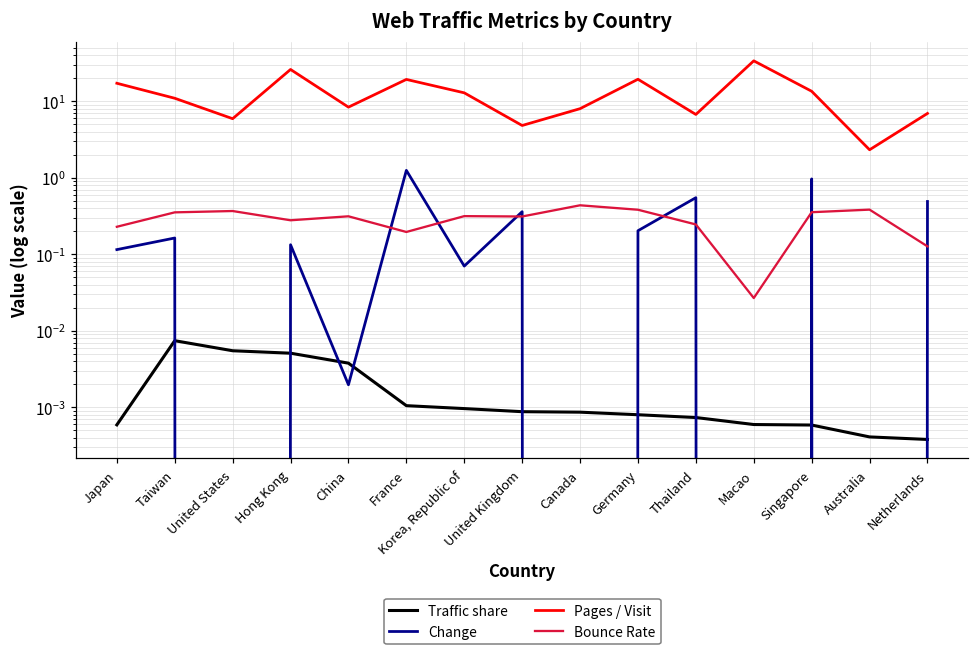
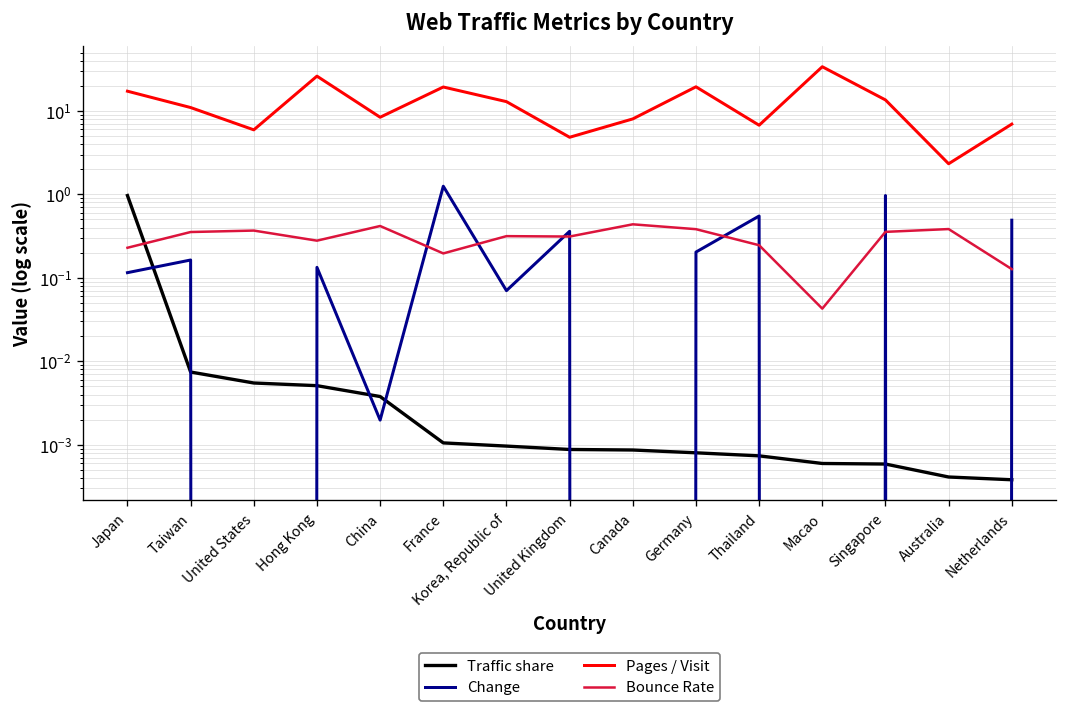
  {
    "Traffic share": {
-     "Japan": 0.0006,
+     "Japan": 1.0,
      "Taiwan": 0.007,
      "United States": 0.006,
      "Hong Kong": 0.005,
      "China": 0.004,
      "France": 0.0011,
      "Korea, Republic of": 0.0010,
      "United Kingdom": 0.0009,
      "Canada": 0.0009,
      "Germany": 0.0008,
      "Thailand": 0.0007,
      "Macao": 0.0006,
      "Singapore": 0.0006,
      "Australia": 0.0004,
      "Netherlands": 0.0004
    },
    "Change": {
      "Japan": 0.12,
      "Taiwan": 0.16,
      "Hong Kong": 0.13,
      "China": 0.0020,
      "France": 1.3,
      "Korea, Republic of": 0.07,
      "United Kingdom": 0.4,
      "Germany": 0.20,
      "Thailand": 0.6,
      "Singapore": 1.0,
      "Netherlands": 0.5
    },
    "Pages / Visit": {
      "Japan": 17,
      "Taiwan": 11,
      "United States": 6,
      "Hong Kong": 26,
      "China": 8,
      "France": 19,
      "Korea, Republic of": 13,
      "United Kingdom": 5,
      "Canada": 8,
      "Germany": 19,
      "Thailand": 7,
      "Macao": 30,
      "Singapore": 14,
      "Australia": 2.3,
      "Netherlands": 7
    },
    "Bounce Rate": {
      "Japan": 0.23,
      "Taiwan": 0.4,
      "United States": 0.4,
      "Hong Kong": 0.28,
-     "China": 0.3,
+     "China": 0.4,
      "France": 0.20,
      "Korea, Republic of": 0.3,
      "United Kingdom": 0.3,
      "Canada": 0.4,
      "Germany": 0.4,
      "Thailand": 0.25,
-     "Macao": 0.027,
+     "Macao": 0.04,
      "Singapore": 0.4,
      "Australia": 0.4,
      "Netherlands": 0.13
    }
  }
